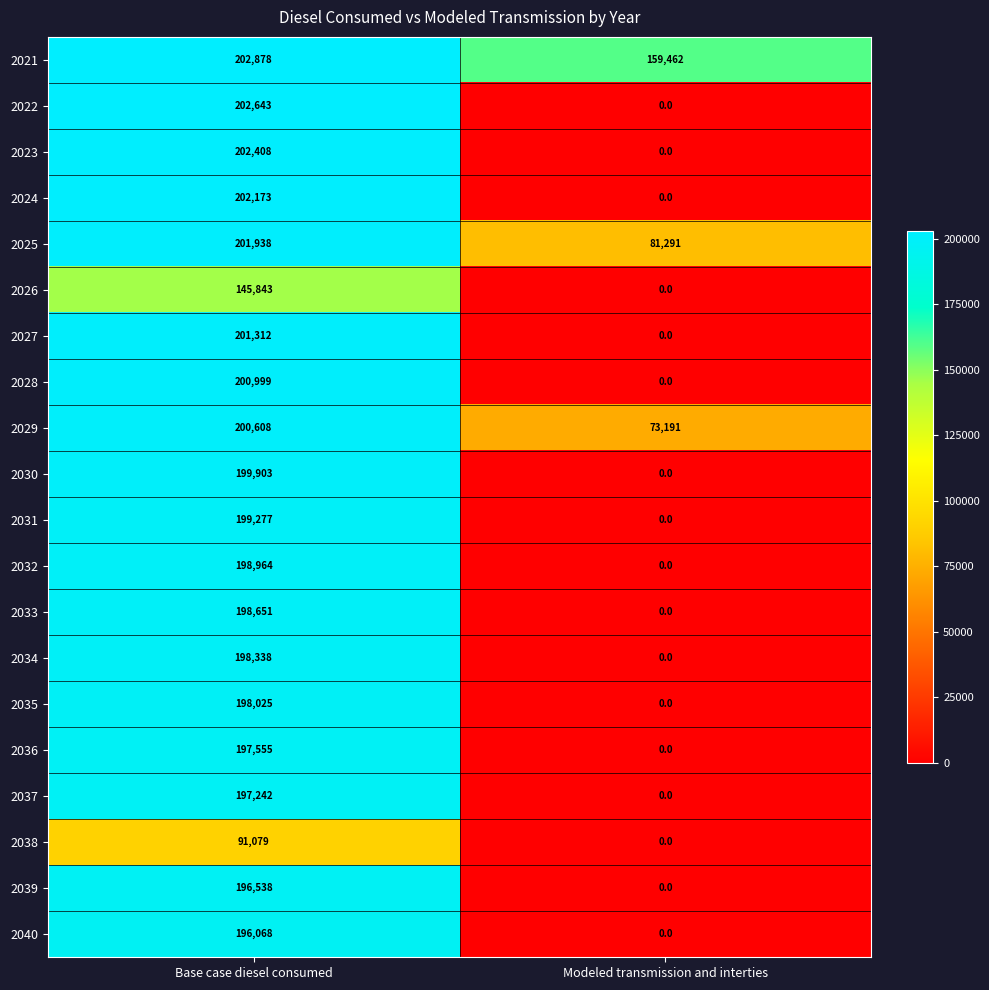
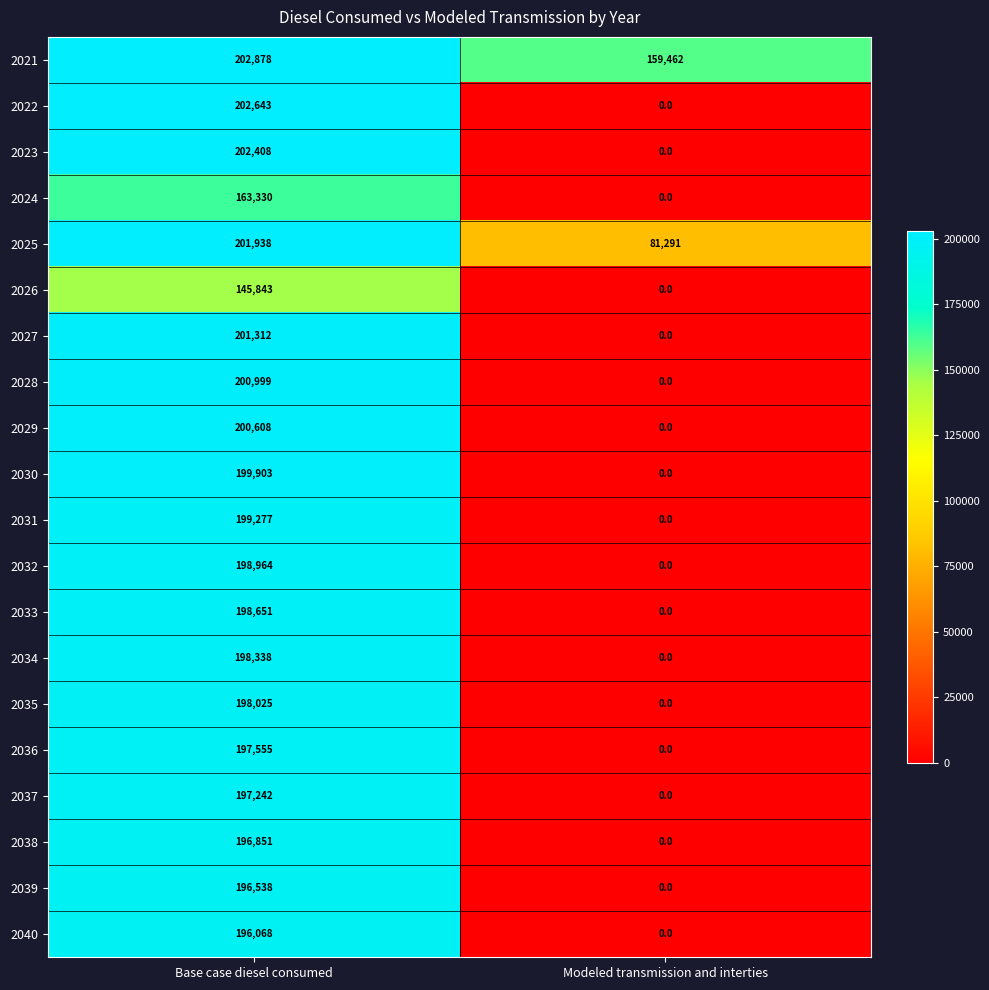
  {
    "2021": {
      "Base case diesel consumed": "202,878",
      "Modeled transmission and interties": "159,462"
    },
    "2022": {
      "Base case diesel consumed": "202,643",
      "Modeled transmission and interties": "0.0"
    },
    "2023": {
      "Base case diesel consumed": "202,408",
      "Modeled transmission and interties": "0.0"
    },
    "2024": {
-     "Base case diesel consumed": "202,173",
+     "Base case diesel consumed": "163,330",
      "Modeled transmission and interties": "0.0"
    },
    "2025": {
      "Base case diesel consumed": "201,938",
      "Modeled transmission and interties": "81,291"
    },
    "2026": {
      "Base case diesel consumed": "145,843",
      "Modeled transmission and interties": "0.0"
    },
    "2027": {
      "Base case diesel consumed": "201,312",
      "Modeled transmission and interties": "0.0"
    },
    "2028": {
      "Base case diesel consumed": "200,999",
      "Modeled transmission and interties": "0.0"
    },
    "2029": {
      "Base case diesel consumed": "200,608",
-     "Modeled transmission and interties": "73,191"
+     "Modeled transmission and interties": "0.0"
    },
    "2030": {
      "Base case diesel consumed": "199,903",
      "Modeled transmission and interties": "0.0"
    },
    "2031": {
      "Base case diesel consumed": "199,277",
      "Modeled transmission and interties": "0.0"
    },
    "2032": {
      "Base case diesel consumed": "198,964",
      "Modeled transmission and interties": "0.0"
    },
    "2033": {
      "Base case diesel consumed": "198,651",
      "Modeled transmission and interties": "0.0"
    },
    "2034": {
      "Base case diesel consumed": "198,338",
      "Modeled transmission and interties": "0.0"
    },
    "2035": {
      "Base case diesel consumed": "198,025",
      "Modeled transmission and interties": "0.0"
    },
    "2036": {
      "Base case diesel consumed": "197,555",
      "Modeled transmission and interties": "0.0"
    },
    "2037": {
      "Base case diesel consumed": "197,242",
      "Modeled transmission and interties": "0.0"
    },
    "2038": {
-     "Base case diesel consumed": "91,079",
+     "Base case diesel consumed": "196,851",
      "Modeled transmission and interties": "0.0"
    },
    "2039": {
      "Base case diesel consumed": "196,538",
      "Modeled transmission and interties": "0.0"
    },
    "2040": {
      "Base case diesel consumed": "196,068",
      "Modeled transmission and interties": "0.0"
    }
  }
